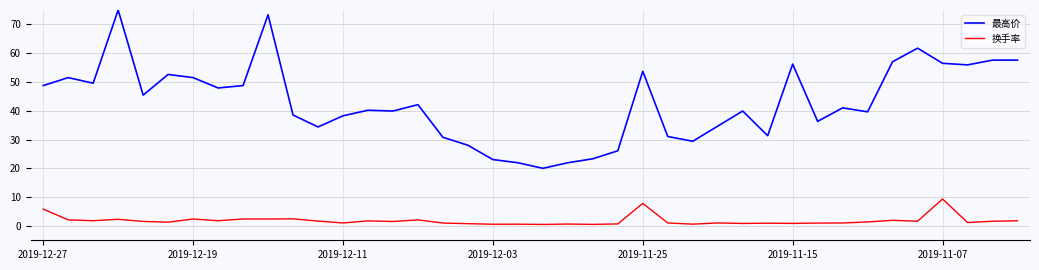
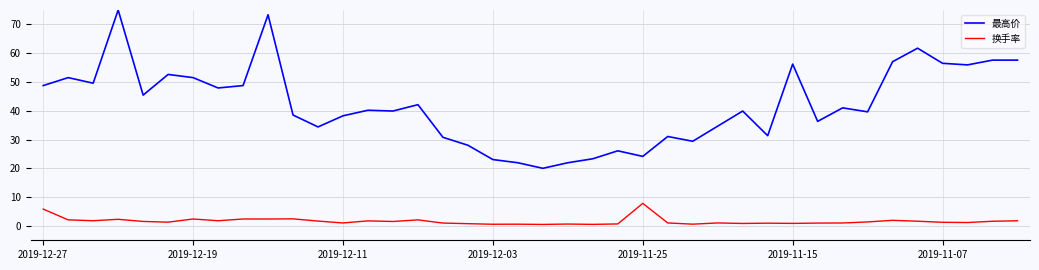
  {
    "最高价": {
      "2019-12-27": 49,
      "2019-12-19": 52,
      "2019-12-11": 38,
      "2019-12-03": 23,
-     "2019-11-25": 54,
+     "2019-11-25": 24,
      "2019-11-15": 56,
      "2019-11-07": 56
    },
    "换手率": {
      "2019-12-27": 6,
      "2019-12-19": 2,
      "2019-12-11": 1,
      "2019-12-03": 1,
      "2019-11-25": 8,
      "2019-11-15": 1,
-     "2019-11-07": 9
+     "2019-11-07": 1
    }
  }
